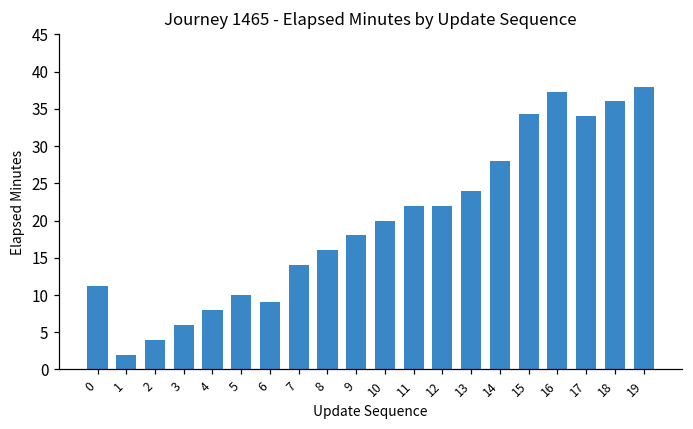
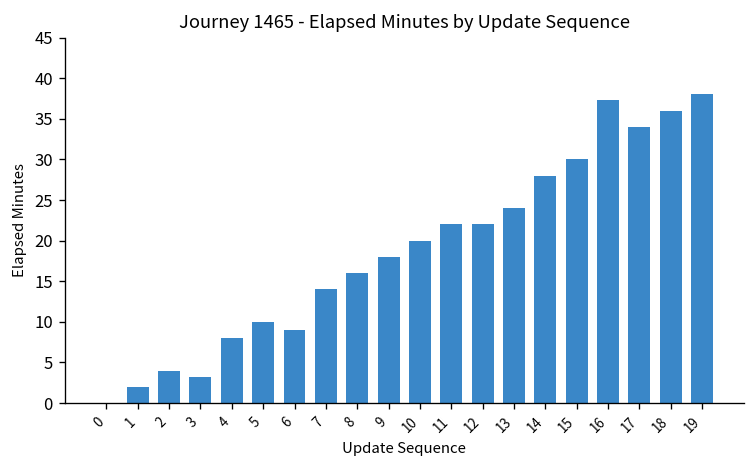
  {
-   "0": 11,
+   "0": 0,
    "1": 2,
    "2": 4,
-   "3": 6,
+   "3": 3,
    "4": 8,
    "5": 10,
    "6": 9,
    "7": 14,
    "8": 16,
    "9": 18,
    "10": 20,
    "11": 22,
    "12": 22,
    "13": 24,
    "14": 28,
-   "15": 34,
+   "15": 30,
    "16": 37,
    "17": 34,
    "18": 36,
    "19": 38
  }
